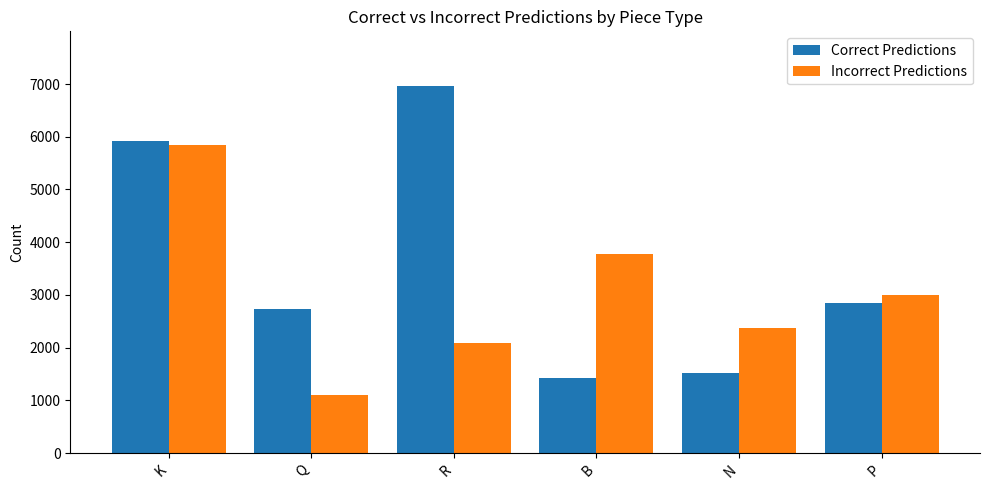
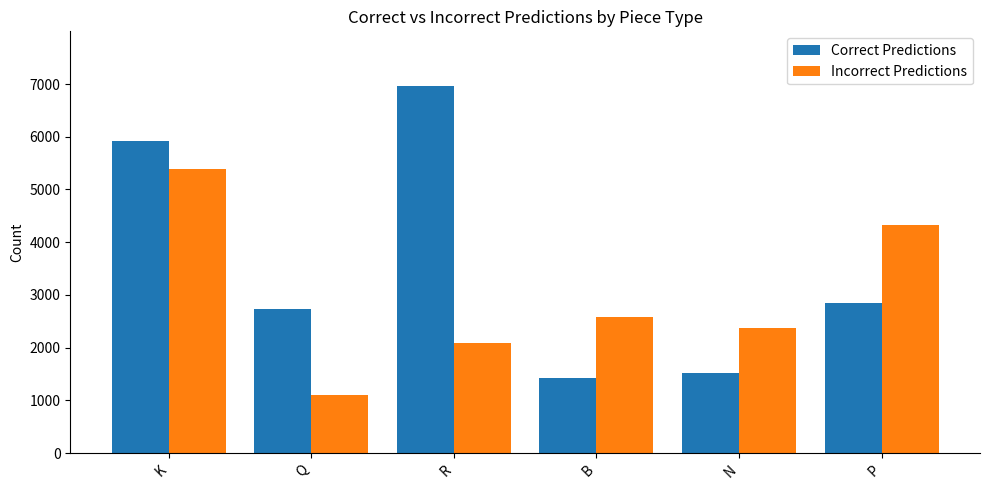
  {
    "Correct Predictions": {
      "K": 5900,
      "Q": 2700,
      "R": 7000,
      "B": 1400,
      "N": 1500,
      "P": 2800
    },
    "Incorrect Predictions": {
-     "K": 5900,
+     "K": 5400,
      "Q": 1100,
      "R": 2100,
-     "B": 3800,
+     "B": 2600,
      "N": 2400,
-     "P": 3000
+     "P": 4300
    }
  }
